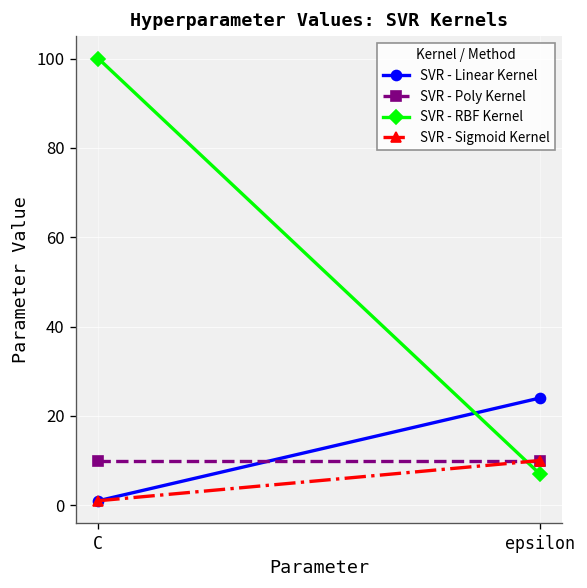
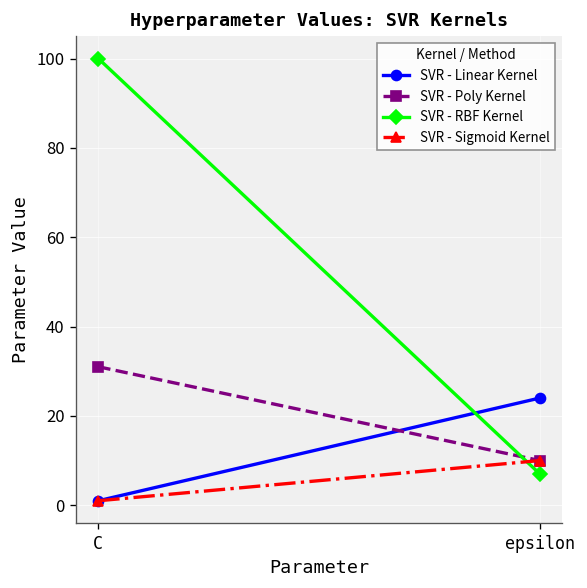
  {
    "SVR - Linear Kernel": {
      "epsilon": 24
    },
    "SVR - Poly Kernel": {
-     "C": 10
+     "C": 31
    },
    "SVR - RBF Kernel": {
      "C": 100,
      "epsilon": 7
    }
  }
